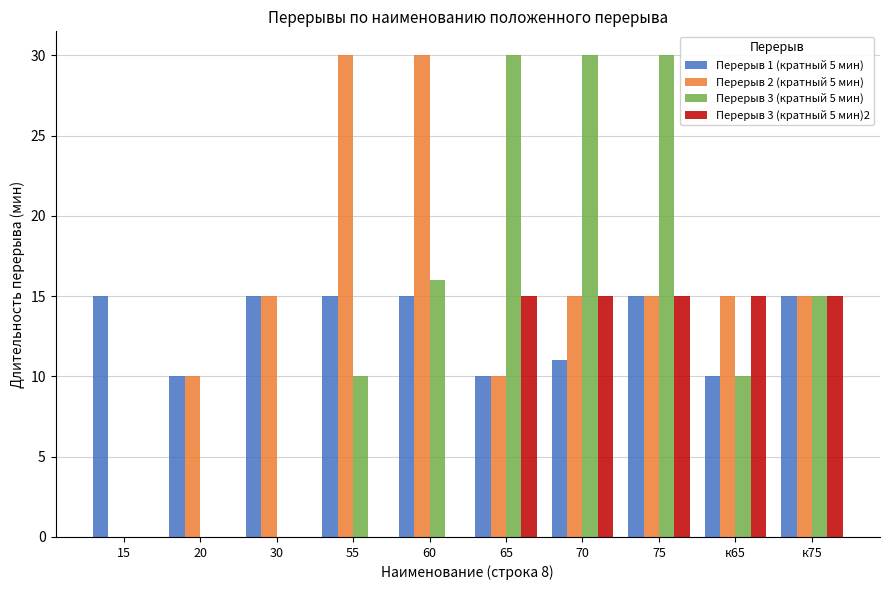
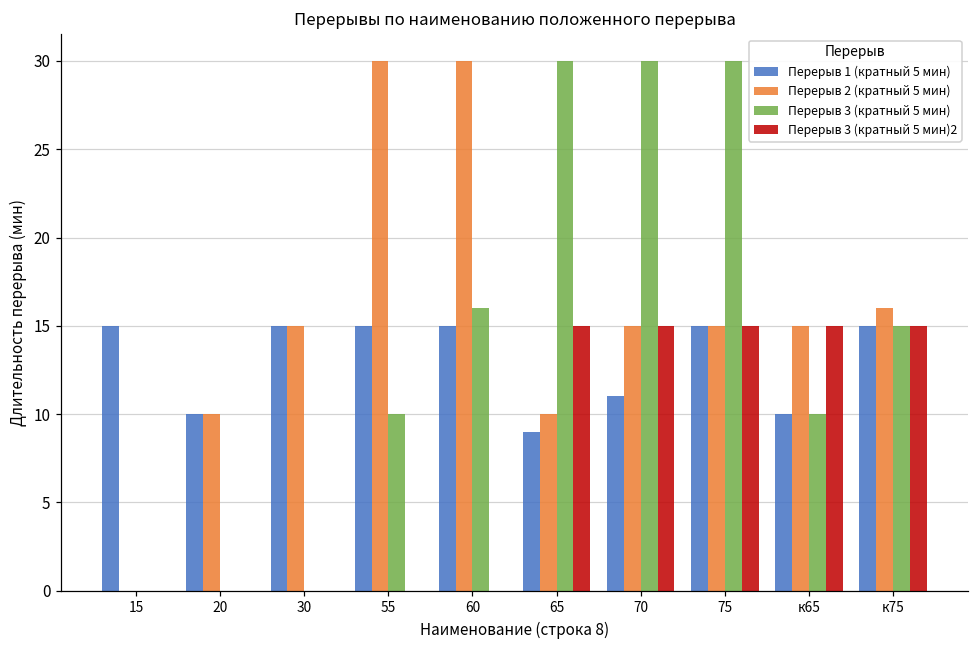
  {
    "Перерыв 1 (кратный 5 мин)": {
      "15": 15,
      "20": 10,
      "30": 15,
      "55": 15,
      "60": 15,
-     "65": 10,
+     "65": 9,
      "70": 11,
      "75": 15,
      "к65": 10,
      "к75": 15
    },
    "Перерыв 2 (кратный 5 мин)": {
      "15": 0,
      "20": 10,
      "30": 15,
      "55": 30,
      "60": 30,
      "65": 10,
      "70": 15,
      "75": 15,
      "к65": 15,
-     "к75": 15
+     "к75": 16
    },
    "Перерыв 3 (кратный 5 мин)": {
      "15": 0,
      "20": 0,
      "30": 0,
      "55": 10,
      "60": 16,
      "65": 30,
      "70": 30,
      "75": 30,
      "к65": 10,
      "к75": 15
    },
    "Перерыв 3 (кратный 5 мин)2": {
      "15": 0,
      "20": 0,
      "30": 0,
      "55": 0,
      "60": 0,
      "65": 15,
      "70": 15,
      "75": 15,
      "к65": 15,
      "к75": 15
    }
  }
